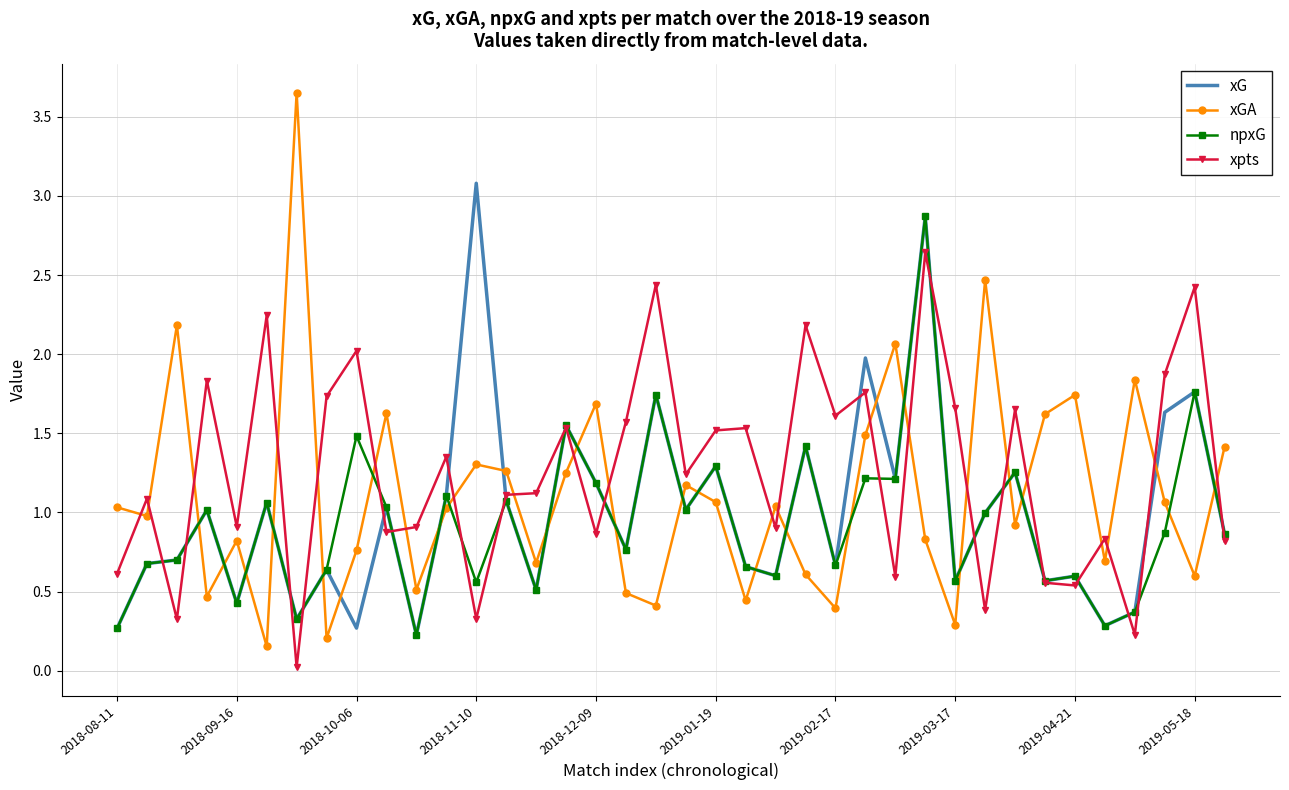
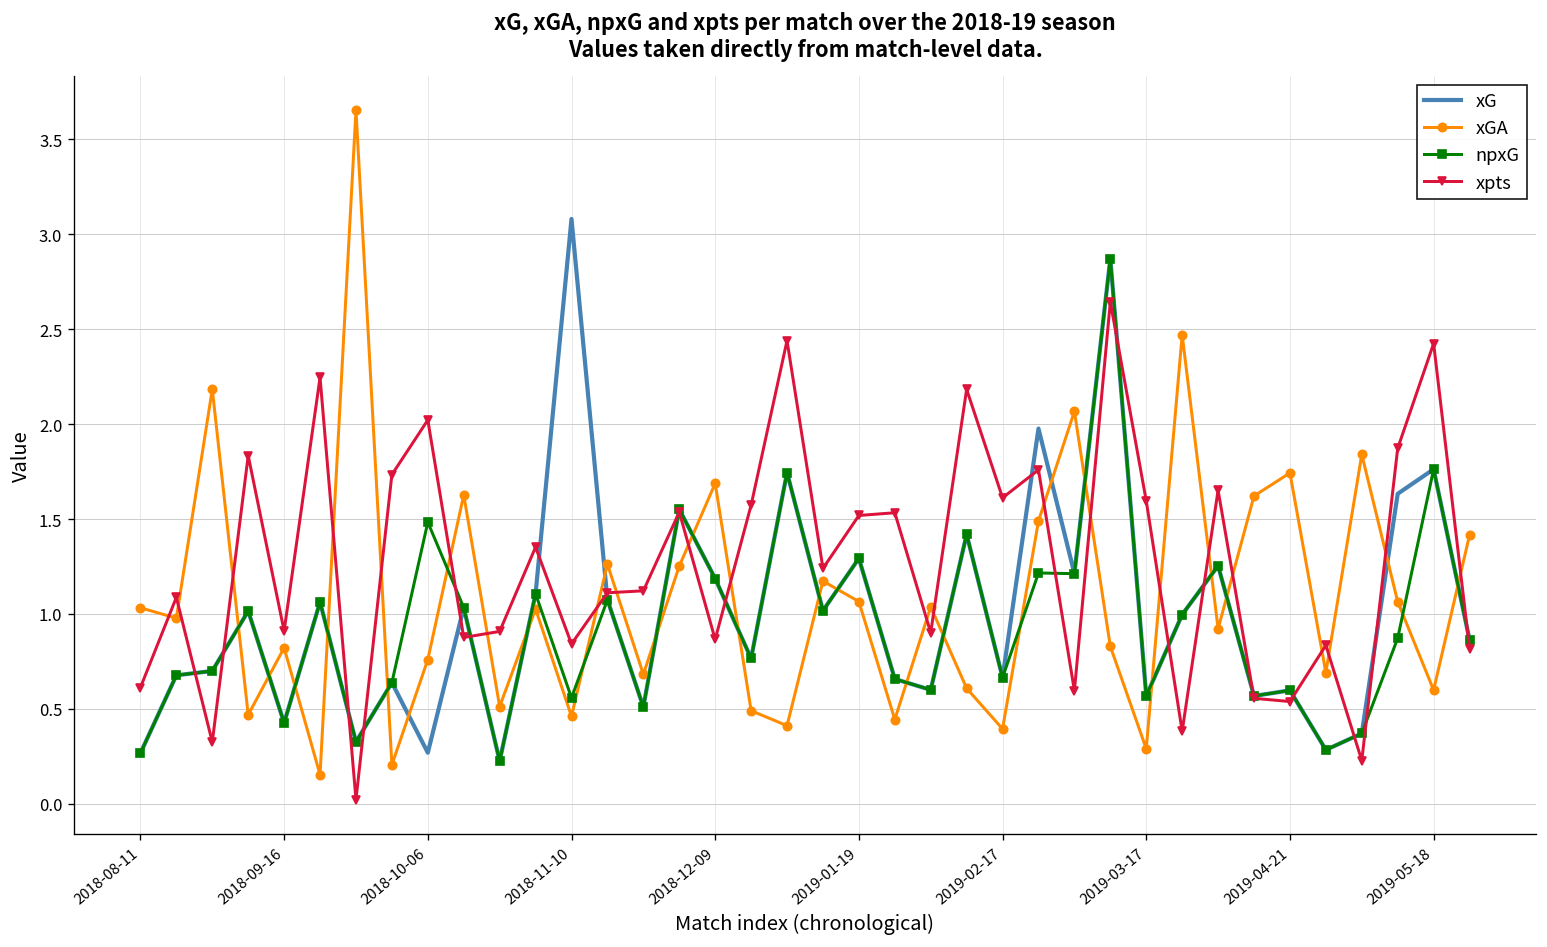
  {
    "xG": {
      "2018-10-06": 0.27,
      "2018-11-10": 3.08
    },
    "xGA": {
      "2018-08-11": 1.03,
      "2018-09-16": 0.82,
      "2018-10-06": 0.76,
-     "2018-11-10": 1.30,
+     "2018-11-10": 0.46,
      "2018-12-09": 1.69,
      "2019-01-19": 1.07,
      "2019-02-17": 0.40,
      "2019-03-17": 0.29,
      "2019-04-21": 1.74,
      "2019-05-18": 0.60
    },
    "npxG": {
      "2018-10-06": 1.48,
      "2018-11-10": 0.56
    },
    "xpts": {
      "2018-08-11": 0.61,
      "2018-09-16": 0.91,
      "2018-10-06": 2.02,
-     "2018-11-10": 0.33,
+     "2018-11-10": 0.84,
      "2018-12-09": 0.87,
      "2019-01-19": 1.52,
      "2019-02-17": 1.61,
-     "2019-03-17": 1.66,
+     "2019-03-17": 1.60,
      "2019-04-21": 0.54,
      "2019-05-18": 2.42
    }
  }
